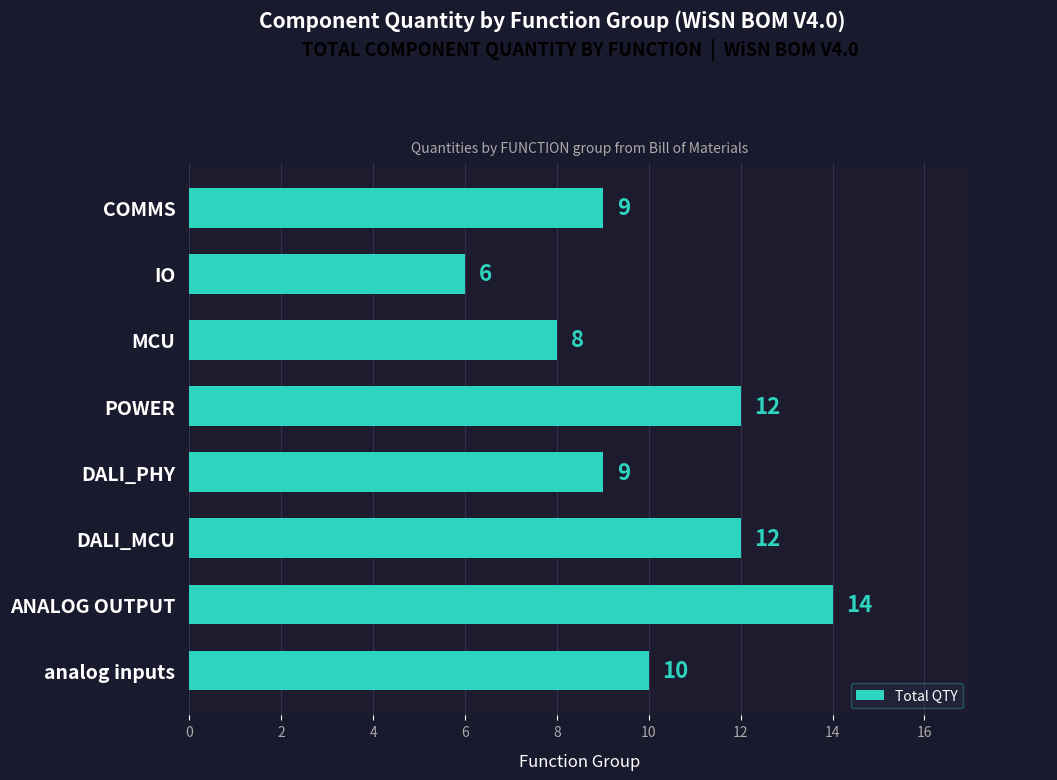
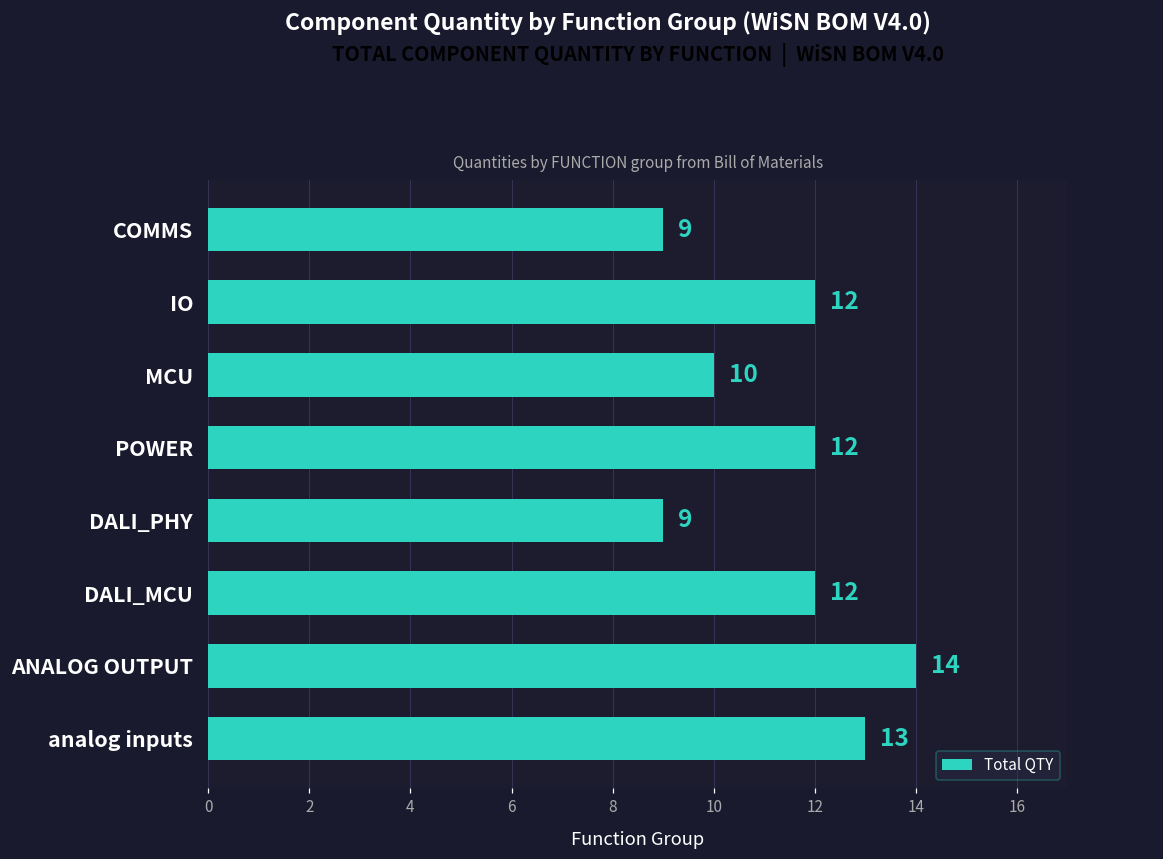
  {
    "COMMS": 9,
-   "IO": 6,
-   "MCU": 8,
+   "IO": 12,
+   "MCU": 10,
    "POWER": 12,
    "DALI_PHY": 9,
    "DALI_MCU": 12,
    "ANALOG OUTPUT": 14,
-   "analog inputs": 10
+   "analog inputs": 13
  }
